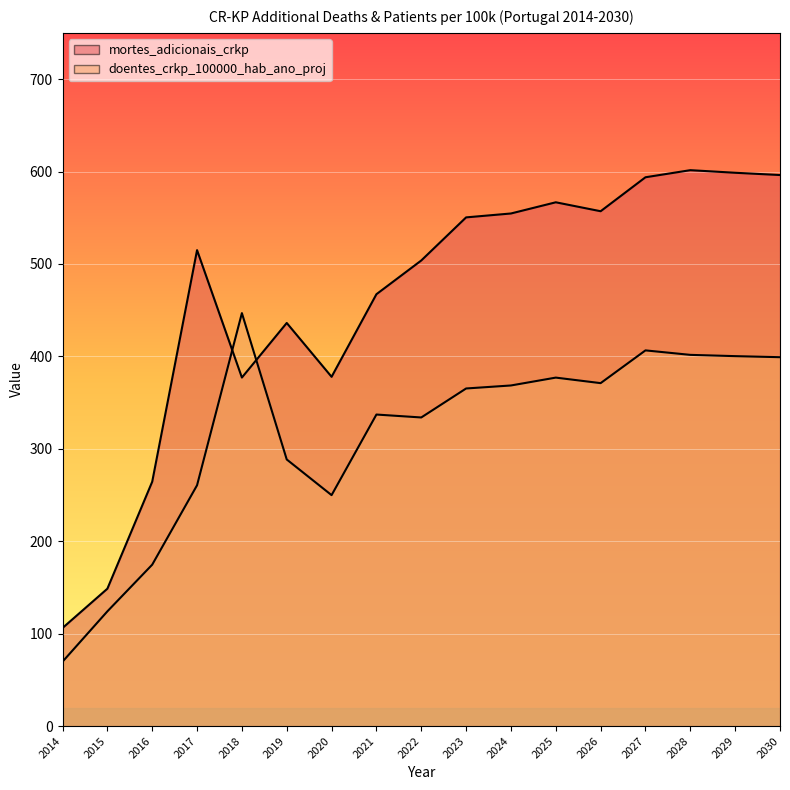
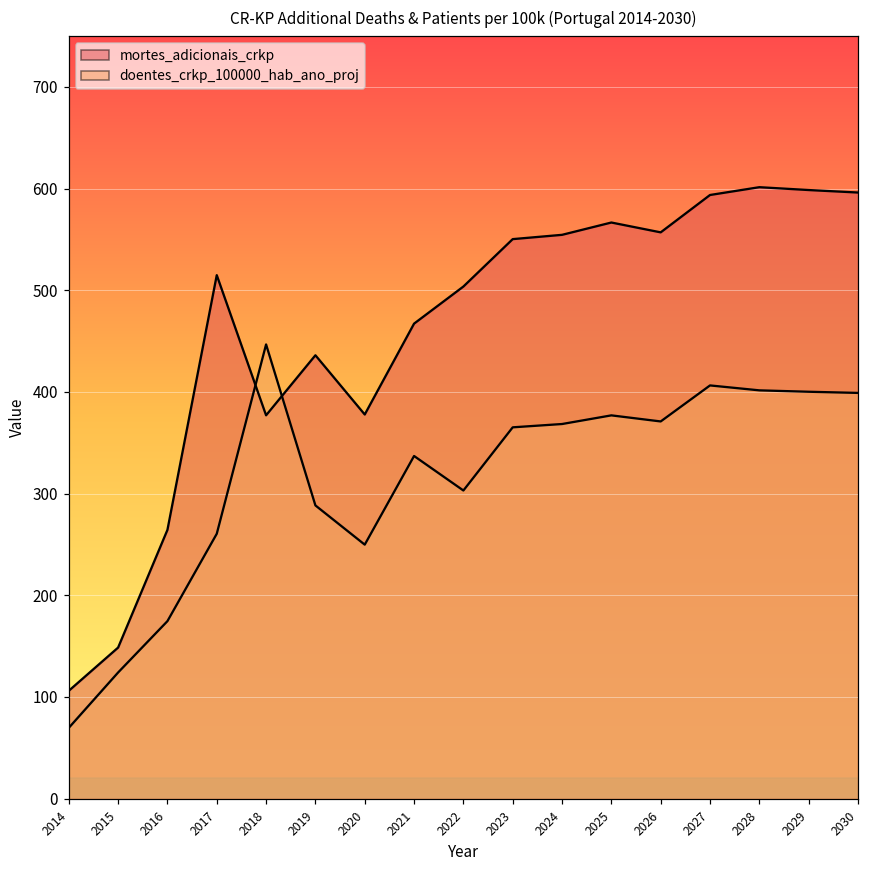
  {
    "mortes_adicionais_crkp": {
      "2014": 110,
      "2015": 150,
      "2016": 260,
      "2017": 510,
      "2018": 380,
      "2019": 440,
      "2020": 380,
      "2021": 470,
      "2022": 500,
      "2023": 550,
      "2024": 550,
      "2025": 570,
      "2026": 560,
      "2027": 590,
      "2028": 600,
      "2029": 600,
      "2030": 600
    },
    "doentes_crkp_100000_hab_ano_proj": {
      "2014": 70,
      "2015": 120,
      "2016": 170,
      "2017": 260,
      "2018": 450,
      "2019": 290,
      "2020": 250,
      "2021": 340,
-     "2022": 330,
+     "2022": 300,
      "2023": 370,
      "2024": 370,
      "2025": 380,
      "2026": 370,
      "2027": 410,
      "2028": 400,
      "2029": 400,
      "2030": 400
    }
  }
